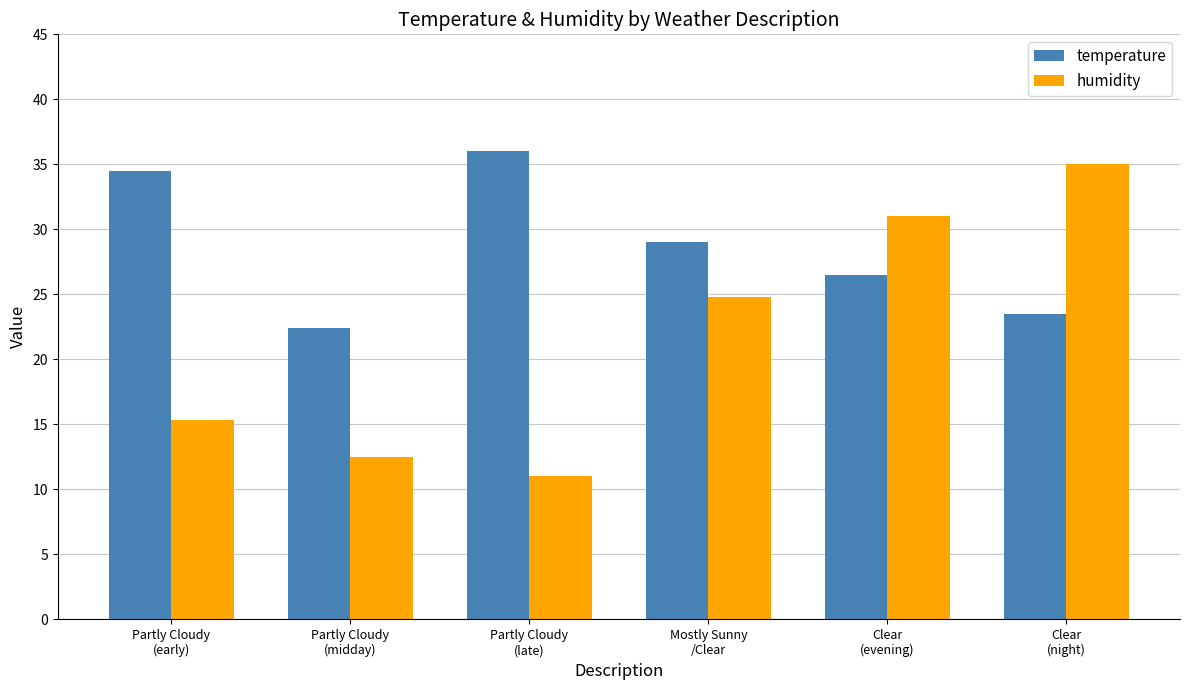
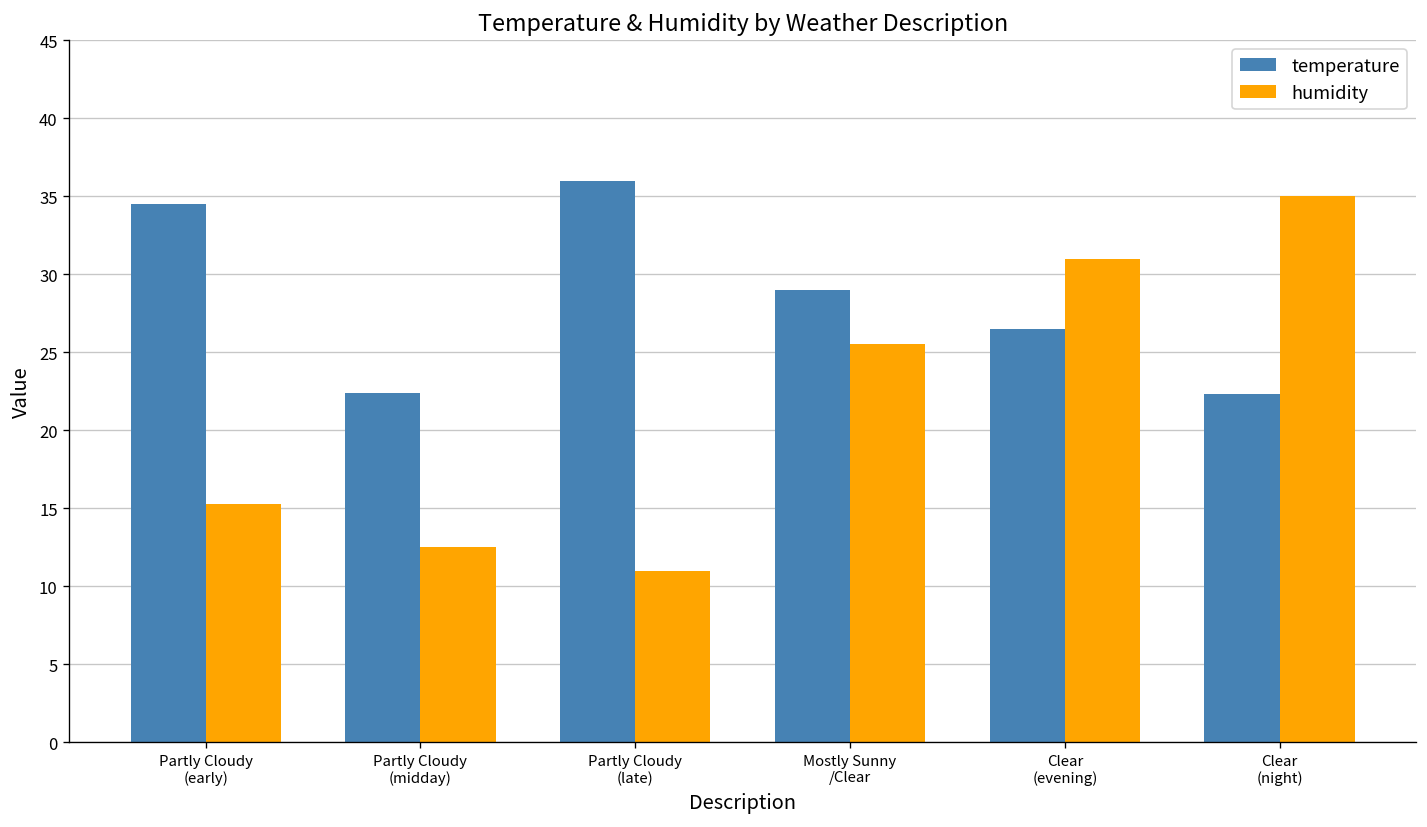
  {
    "temperature": {
      "Partly Cloudy (early)": 34.5,
      "Partly Cloudy (midday)": 22.4,
      "Partly Cloudy (late)": 36.0,
      "Mostly Sunny /Clear": 29.0,
      "Clear (evening)": 26.5,
-     "Clear (night)": 23.5
+     "Clear (night)": 22.3
    },
    "humidity": {
      "Partly Cloudy (early)": 15.3,
      "Partly Cloudy (midday)": 12.5,
      "Partly Cloudy (late)": 11.0,
-     "Mostly Sunny /Clear": 24.8,
+     "Mostly Sunny /Clear": 25.5,
      "Clear (evening)": 31.0,
      "Clear (night)": 35.0
    }
  }
